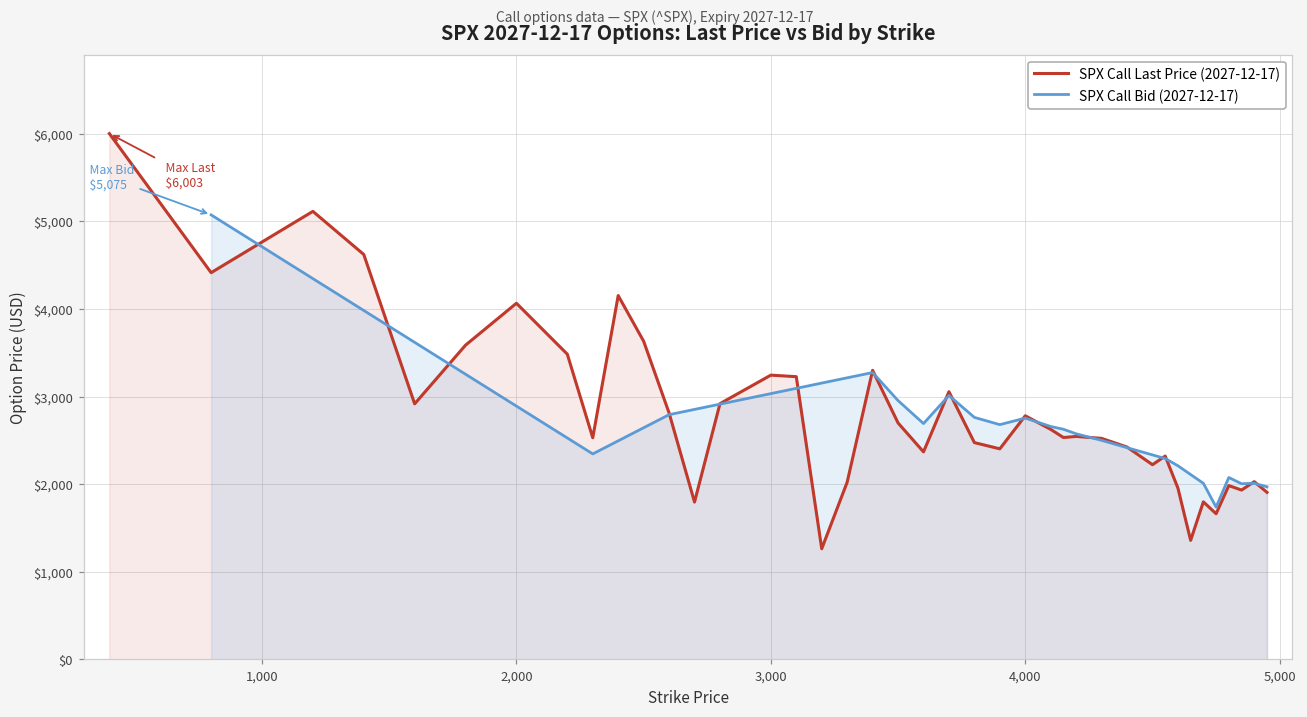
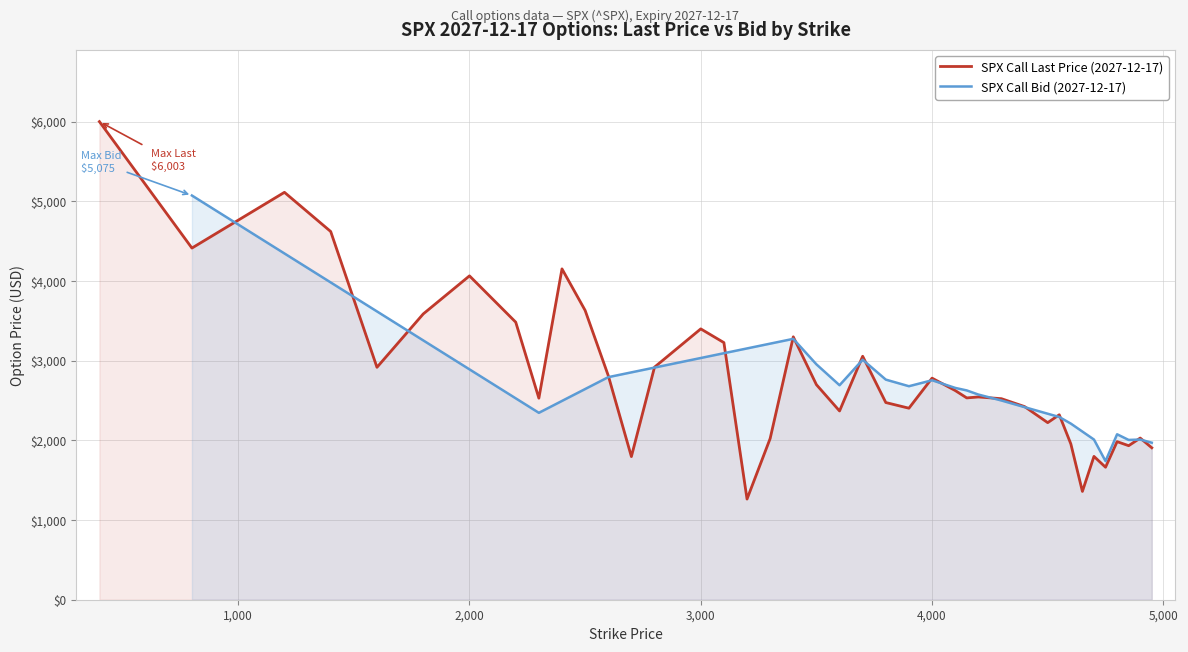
  {
    "SPX Call Last Price (2027-12-17)": {
      "2,000": "$4,100",
-     "3,000": "$3,200"
+     "3,000": "$3,400"
    }
  }
